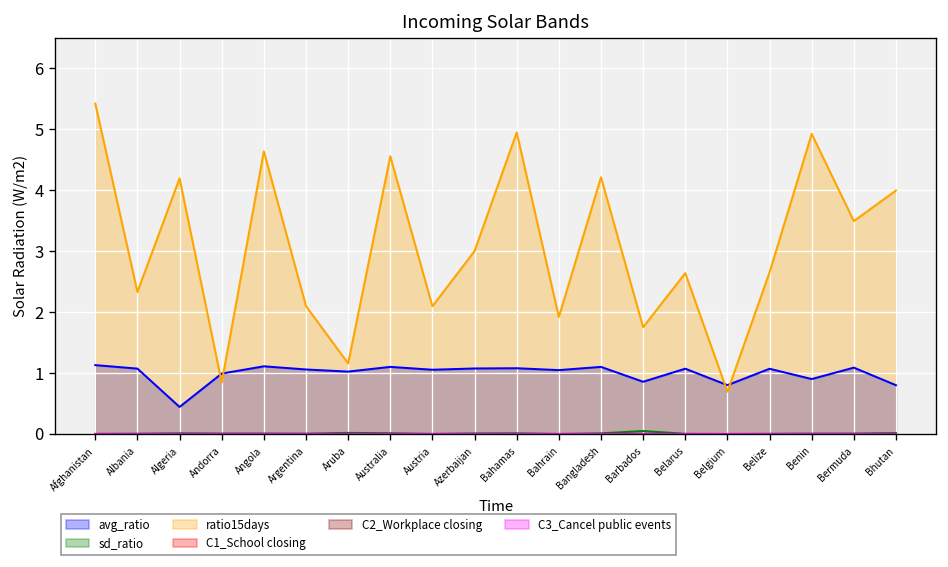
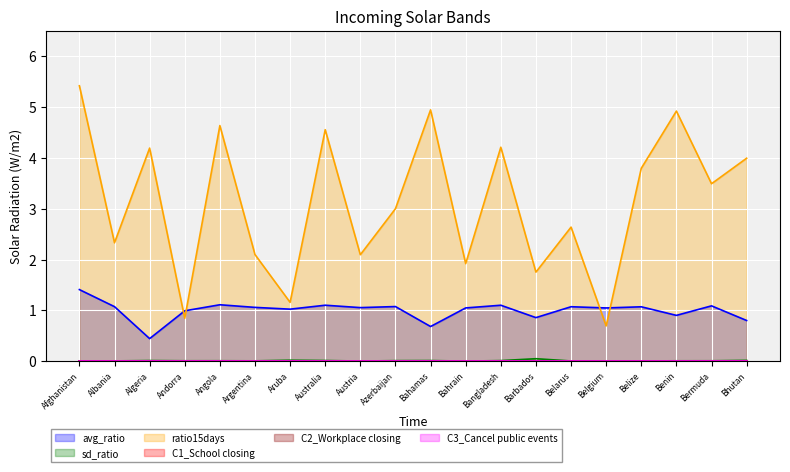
  {
    "avg_ratio": {
-     "Afghanistan": 1.1,
+     "Afghanistan": 1.4,
      "Albania": 1.1,
      "Algeria": 0.4,
      "Andorra": 1.0,
      "Angola": 1.1,
      "Argentina": 1.1,
      "Aruba": 1.0,
      "Australia": 1.1,
      "Austria": 1.1,
      "Azerbaijan": 1.1,
-     "Bahamas": 1.1,
+     "Bahamas": 0.7,
      "Bahrain": 1.0,
      "Bangladesh": 1.1,
      "Barbados": 0.9,
      "Belarus": 1.1,
-     "Belgium": 0.8,
+     "Belgium": 1.0,
      "Belize": 1.1,
      "Benin": 0.9,
      "Bermuda": 1.1,
      "Bhutan": 0.8
    },
    "ratio15days": {
      "Afghanistan": 5.4,
      "Albania": 2.3,
      "Algeria": 4.2,
      "Andorra": 0.8,
      "Angola": 4.6,
      "Argentina": 2.1,
      "Aruba": 1.2,
      "Australia": 4.6,
      "Austria": 2.1,
      "Azerbaijan": 3.0,
      "Bahamas": 4.9,
      "Bahrain": 1.9,
      "Bangladesh": 4.2,
      "Barbados": 1.8,
      "Belarus": 2.6,
      "Belgium": 0.7,
-     "Belize": 2.7,
+     "Belize": 3.8,
      "Benin": 4.9,
      "Bermuda": 3.5,
      "Bhutan": 4.0
    }
  }
